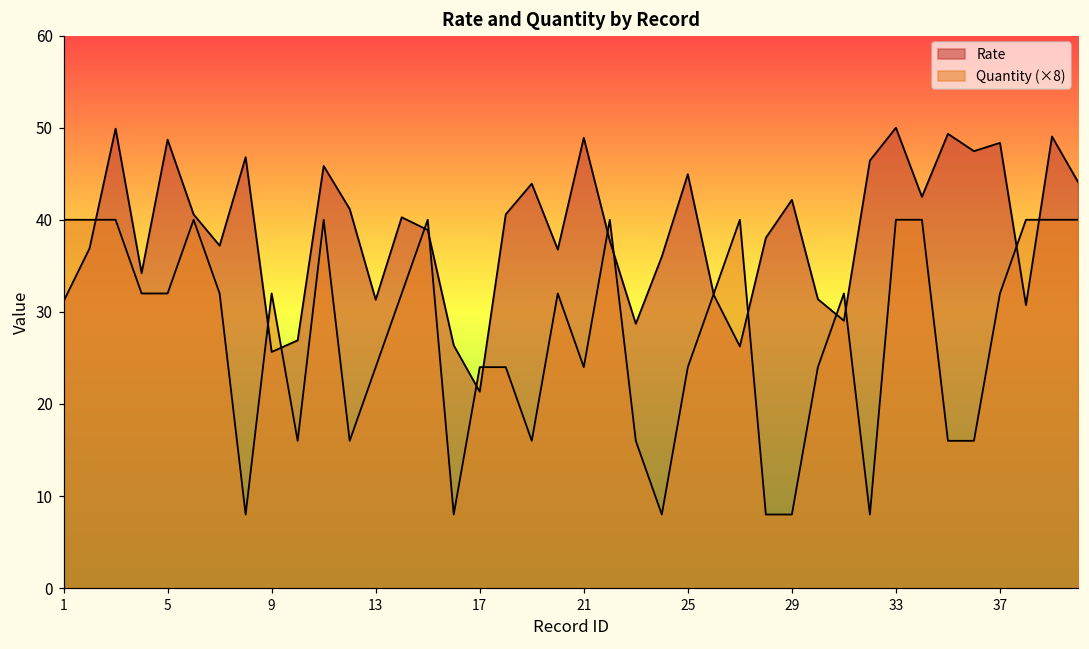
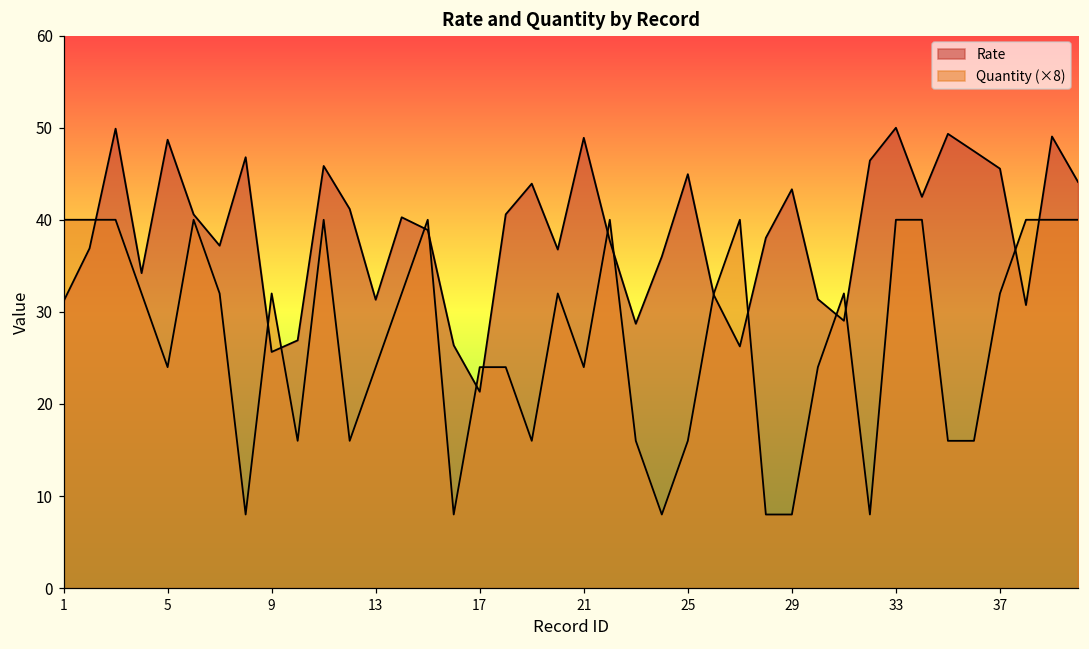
  {
    "Rate": {
      "1": 31,
      "5": 49,
      "9": 26,
      "13": 31,
      "17": 21,
      "21": 49,
      "25": 45,
-     "29": 42,
+     "29": 43,
      "33": 50,
-     "37": 48
+     "37": 46
    },
    "Quantity (×8)": {
      "1": 40,
-     "5": 32,
+     "5": 24,
      "9": 32,
      "13": 24,
      "17": 24,
      "21": 24,
-     "25": 24,
+     "25": 16,
      "29": 8,
      "33": 40,
      "37": 32
    }
  }
